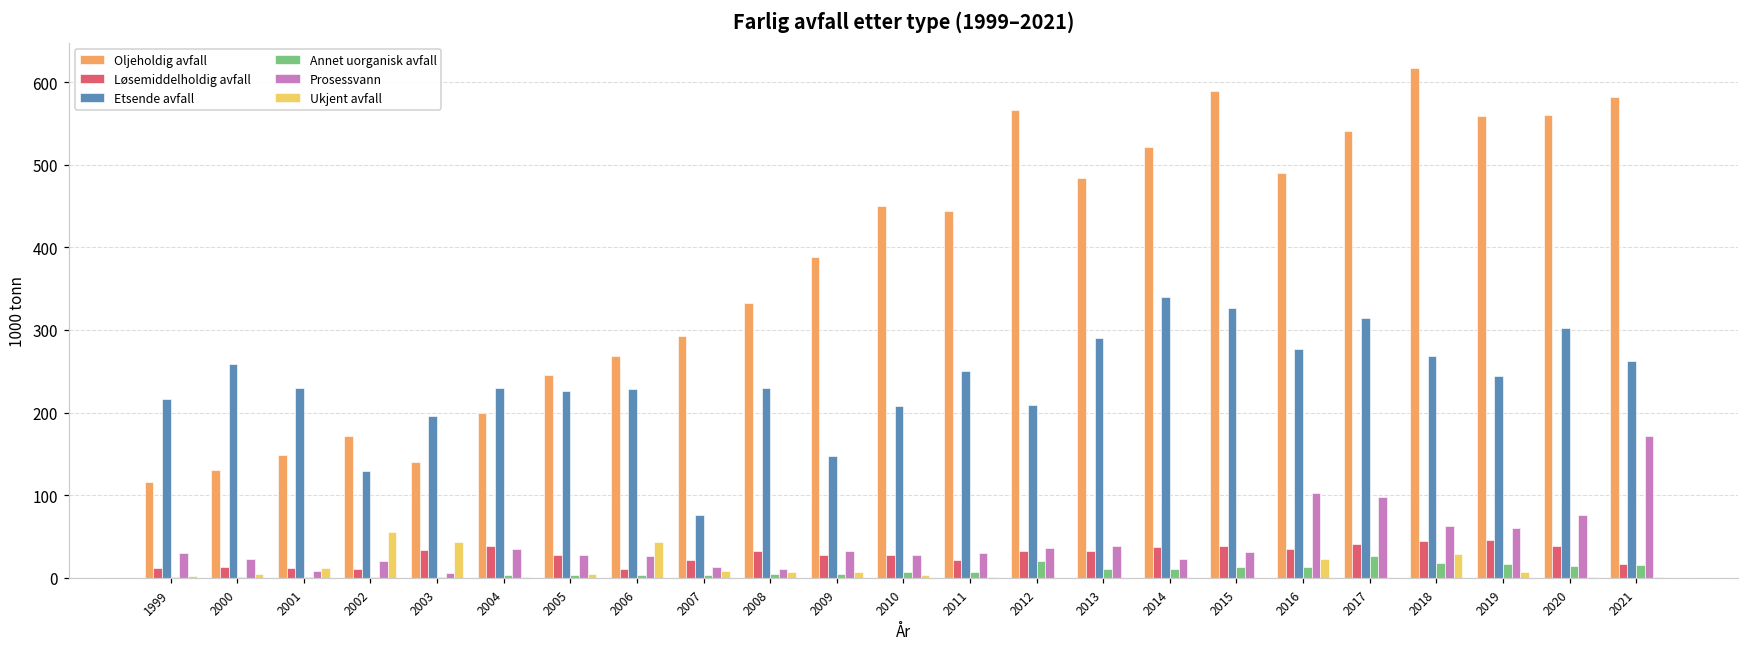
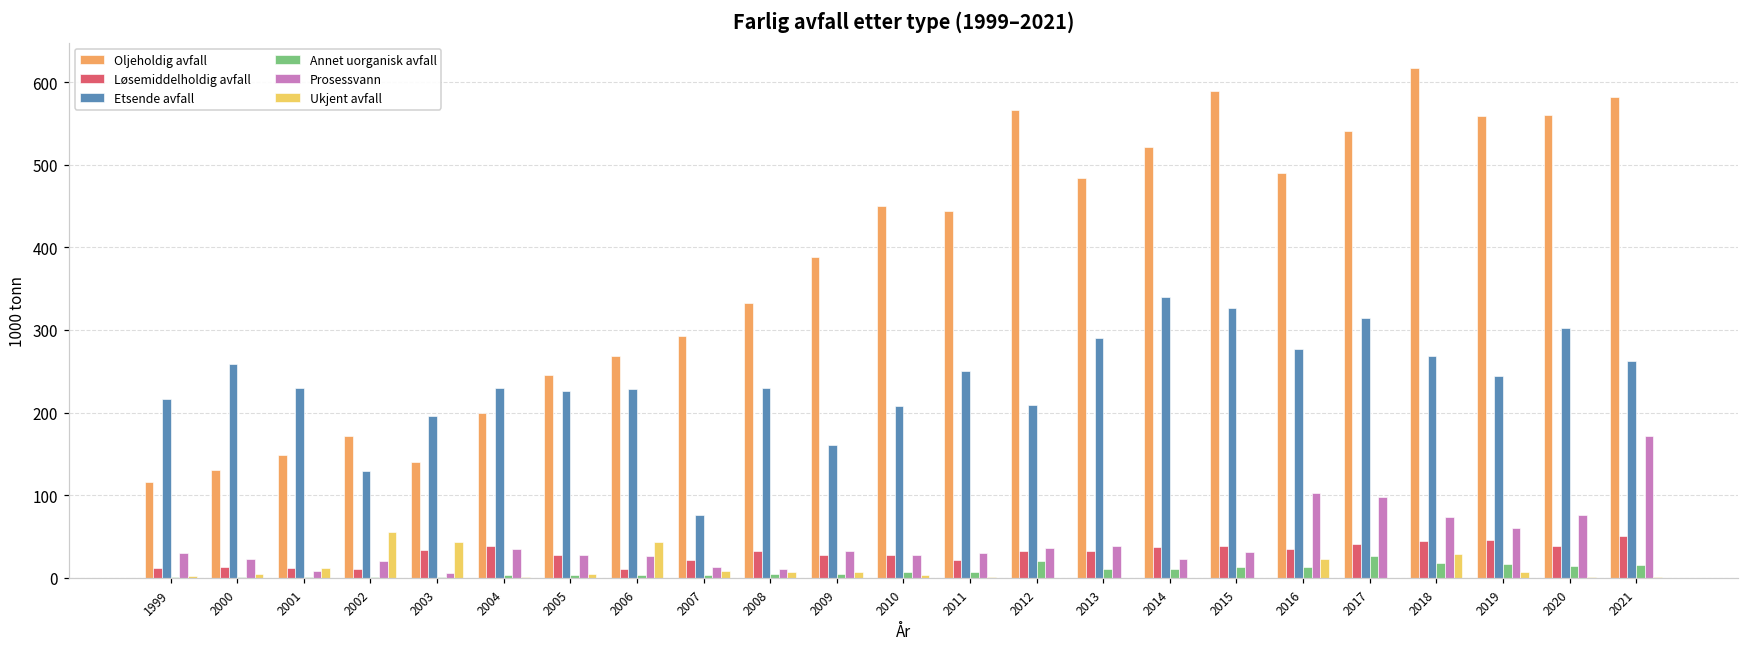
  {
    "Løsemiddelholdig avfall": {
      "1999": 10,
      "2000": 10,
      "2001": 10,
      "2002": 10,
      "2003": 30,
      "2004": 40,
      "2005": 30,
      "2006": 10,
      "2007": 20,
      "2008": 30,
      "2009": 30,
      "2010": 30,
      "2011": 20,
      "2012": 30,
      "2013": 30,
      "2014": 40,
      "2015": 40,
      "2016": 40,
      "2017": 40,
      "2018": 40,
      "2019": 50,
      "2020": 40,
-     "2021": 20
+     "2021": 50
    },
    "Etsende avfall": {
      "1999": 220,
      "2000": 260,
      "2001": 230,
      "2002": 130,
      "2003": 200,
      "2004": 230,
      "2005": 230,
      "2006": 230,
      "2007": 80,
      "2008": 230,
-     "2009": 150,
+     "2009": 160,
      "2010": 210,
      "2011": 250,
      "2012": 210,
      "2013": 290,
      "2014": 340,
      "2015": 330,
      "2016": 280,
      "2017": 320,
      "2018": 270,
      "2019": 240,
      "2020": 300,
      "2021": 260
    },
    "Annet uorganisk avfall": {
      "2008": 0,
      "2009": 10,
      "2010": 10,
      "2011": 10,
      "2012": 20,
      "2013": 10,
      "2014": 10,
      "2015": 10,
      "2016": 10,
      "2017": 30,
      "2018": 20,
      "2019": 20,
      "2020": 10,
      "2021": 20
    },
    "Prosessvann": {
      "1999": 30,
      "2000": 20,
      "2001": 10,
      "2002": 20,
      "2003": 10,
      "2004": 40,
      "2005": 30,
      "2006": 30,
      "2007": 10,
      "2008": 10,
      "2009": 30,
      "2010": 30,
      "2011": 30,
      "2012": 40,
      "2013": 40,
      "2014": 20,
      "2015": 30,
      "2016": 100,
      "2017": 100,
-     "2018": 60,
+     "2018": 70,
      "2019": 60,
      "2020": 80,
      "2021": 170
    }
  }
